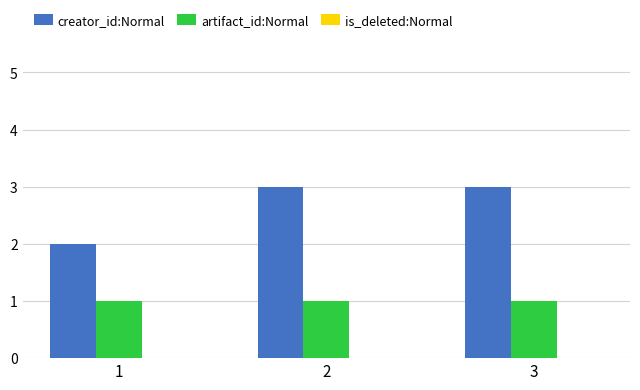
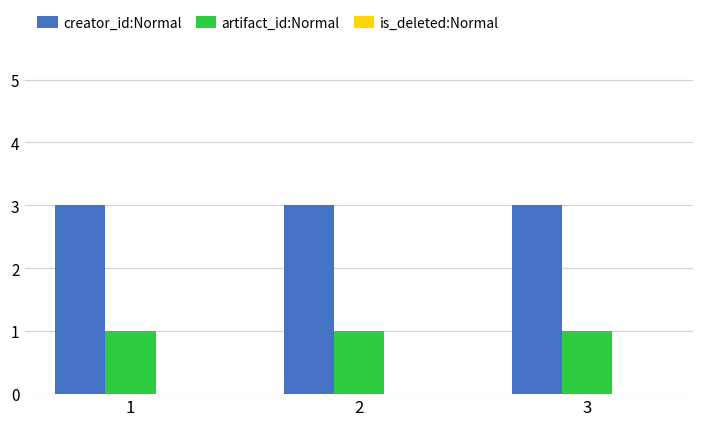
  {
    "creator_id:Normal": {
-     "1": 2,
+     "1": 3,
      "2": 3,
      "3": 3
    },
    "artifact_id:Normal": {
      "1": 1,
      "2": 1,
      "3": 1
    },
    "is_deleted:Normal": {
      "1": 0,
      "2": 0,
      "3": 0
    }
  }
